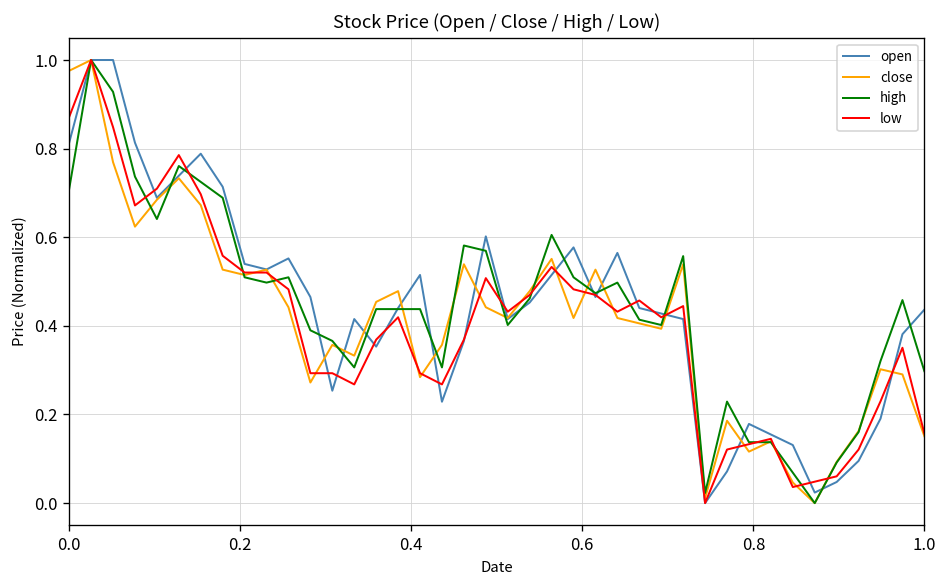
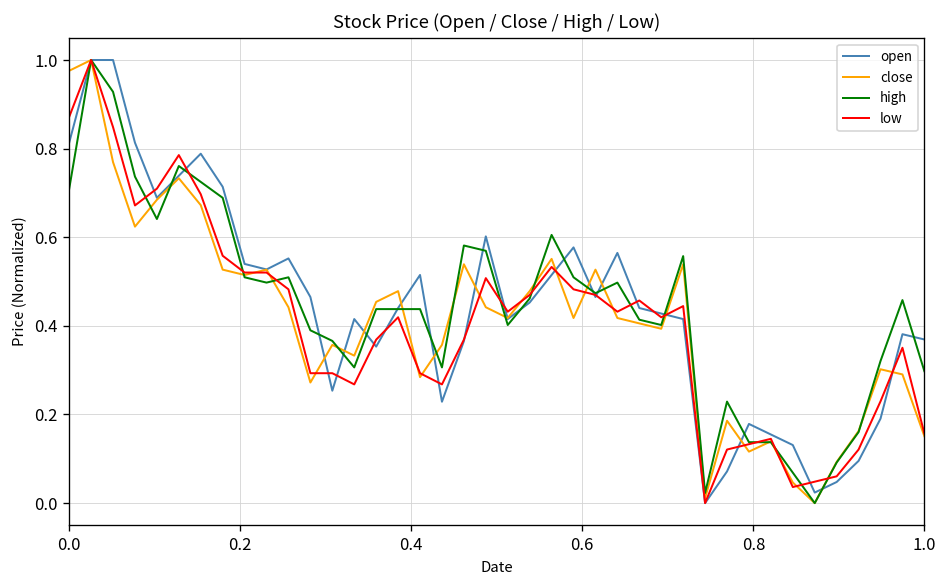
  {
    "open": {
      "0.0": 0.81,
-     "1.0": 0.44
+     "1.0": 0.37
    },
    "close": {
      "0.0": 0.98
    },
    "high": {
      "0.0": 0.71,
      "1.0": 0.30
    },
    "low": {
      "0.0": 0.87
    }
  }
